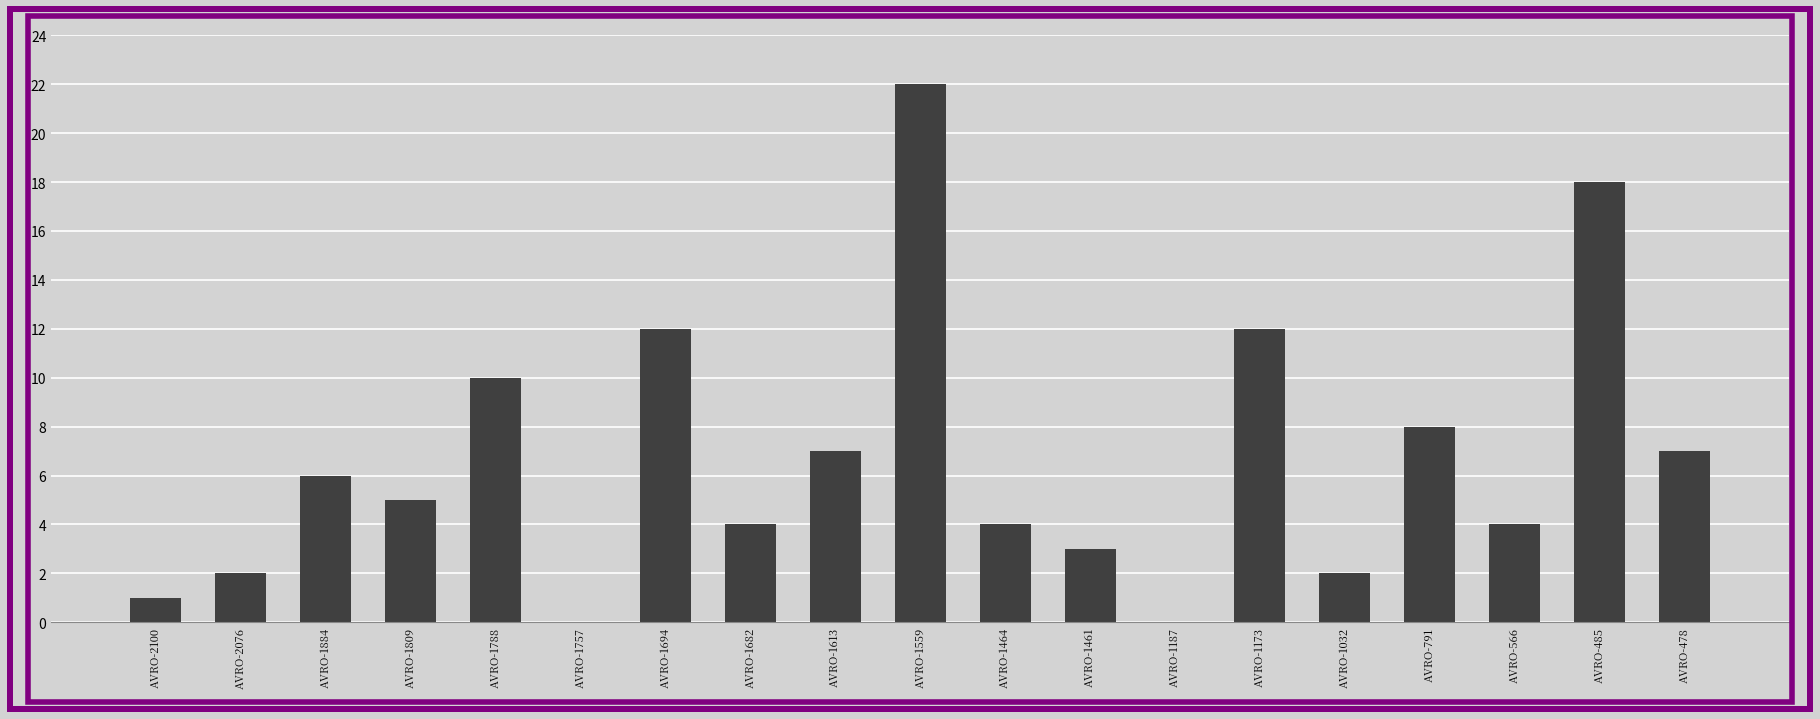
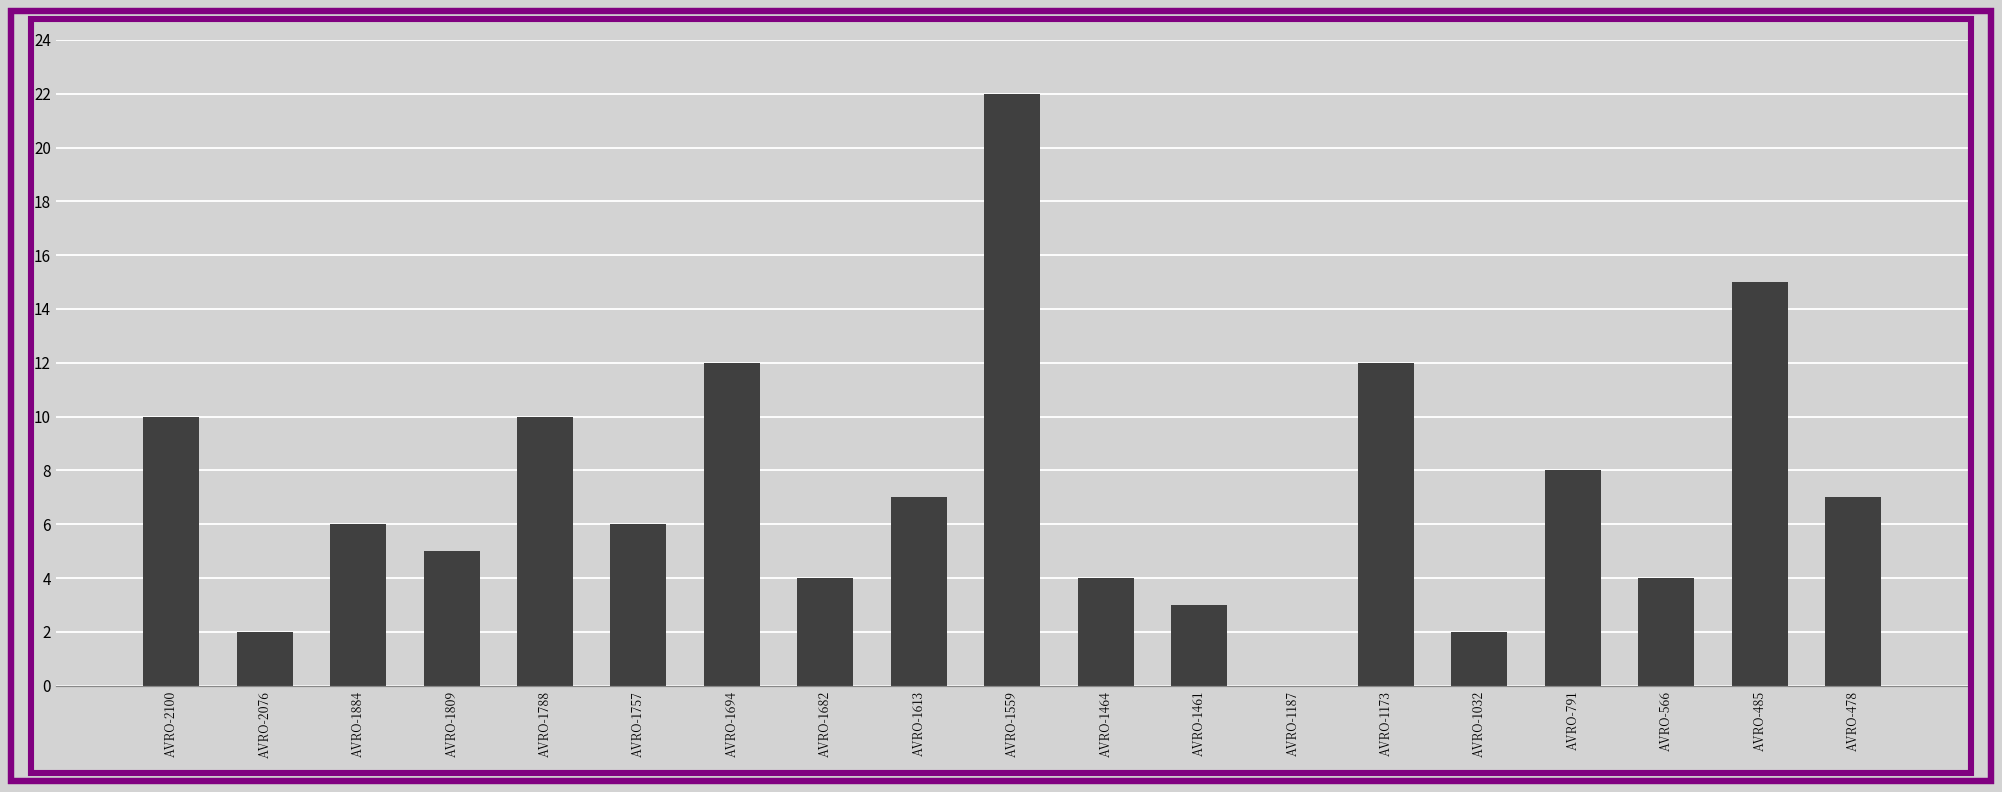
  {
-   "AVRO-2100": 1,
+   "AVRO-2100": 10,
    "AVRO-2076": 2,
    "AVRO-1884": 6,
    "AVRO-1809": 5,
    "AVRO-1788": 10,
-   "AVRO-1757": 0,
+   "AVRO-1757": 6,
    "AVRO-1694": 12,
    "AVRO-1682": 4,
    "AVRO-1613": 7,
    "AVRO-1559": 22,
    "AVRO-1464": 4,
    "AVRO-1461": 3,
    "AVRO-1187": 0,
    "AVRO-1173": 12,
    "AVRO-1032": 2,
    "AVRO-791": 8,
    "AVRO-566": 4,
-   "AVRO-485": 18,
+   "AVRO-485": 15,
    "AVRO-478": 7
  }
